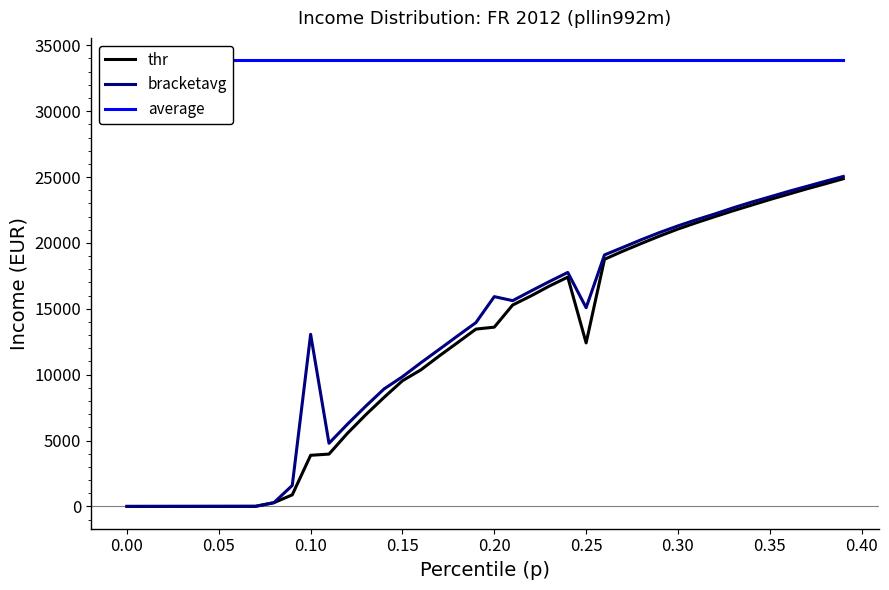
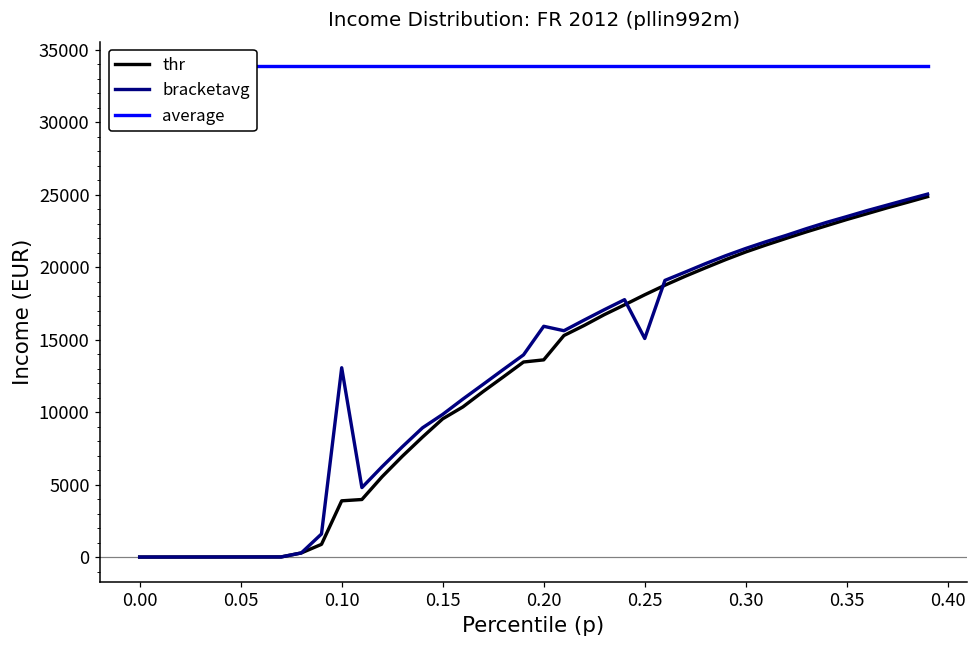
  {
    "thr": {
      "0.10": 3900,
      "0.15": 9500,
      "0.20": 13600,
-     "0.25": 12400,
+     "0.25": 18100,
      "0.30": 21100,
      "0.35": 23300
    },
    "bracketavg": {
      "0.10": 13100,
      "0.15": 9800,
      "0.20": 15900,
      "0.25": 15100,
      "0.30": 21300,
      "0.35": 23500
    },
    "average": {
      "0.10": 33900,
      "0.15": 33900,
      "0.20": 33900,
      "0.25": 33900,
      "0.30": 33900,
      "0.35": 33900
    }
  }
